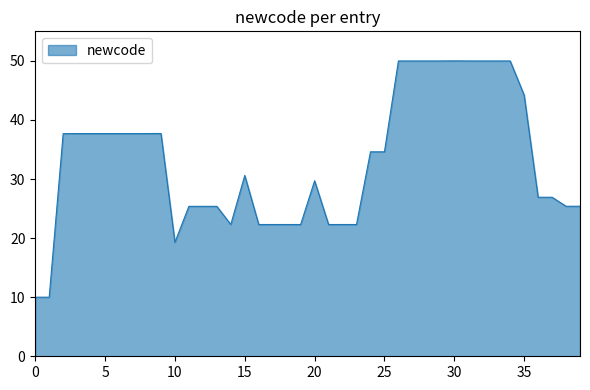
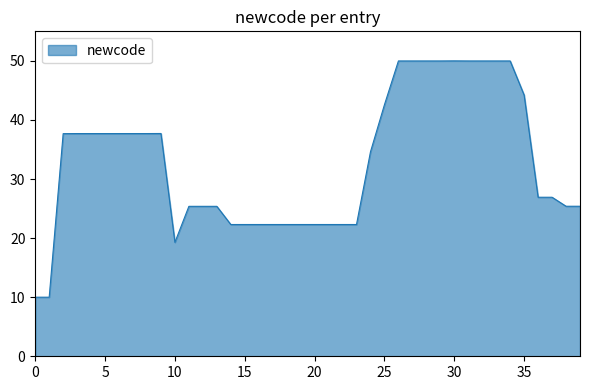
  {
    "0": 10,
    "5": 38,
    "10": 19,
-   "15": 31,
-   "20": 30,
-   "25": 35,
+   "15": 22,
+   "20": 22,
+   "25": 43,
    "30": 50,
    "35": 44
  }
